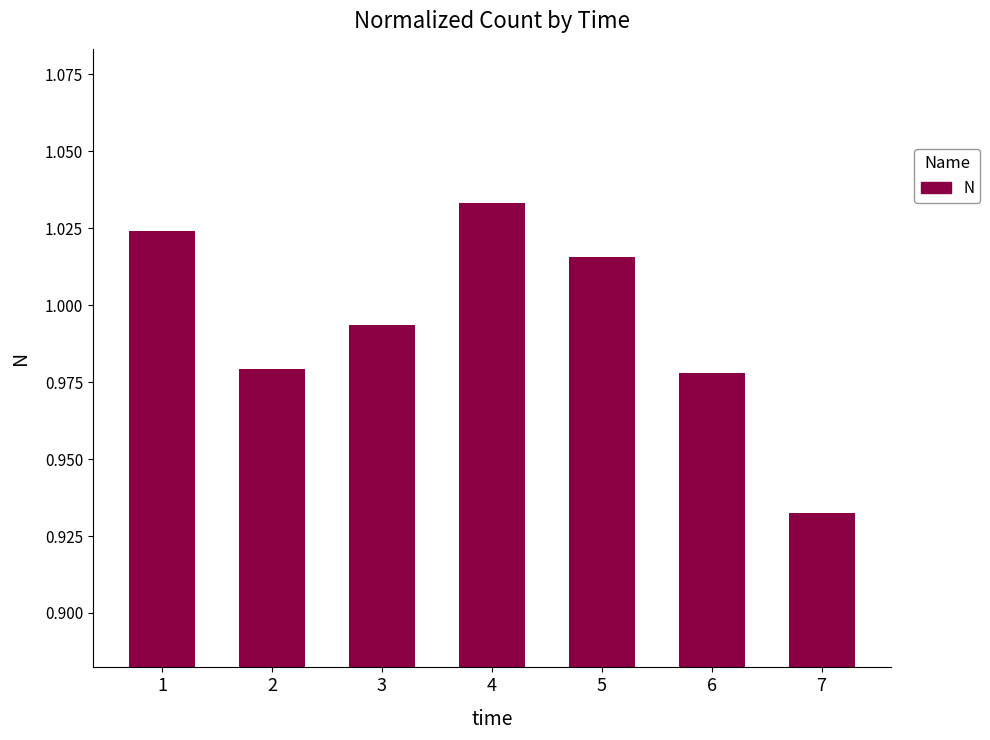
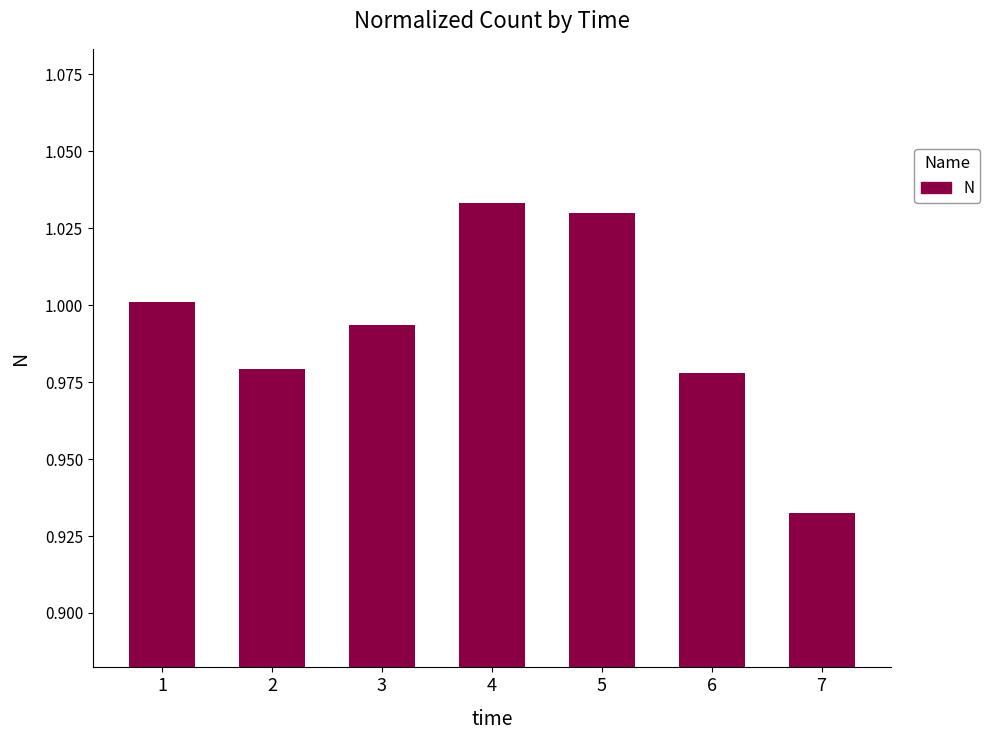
  {
-   "1": 1.024,
+   "1": 1.001,
    "2": 0.979,
    "3": 0.993,
    "4": 1.033,
-   "5": 1.016,
+   "5": 1.030,
    "6": 0.978,
    "7": 0.932
  }
